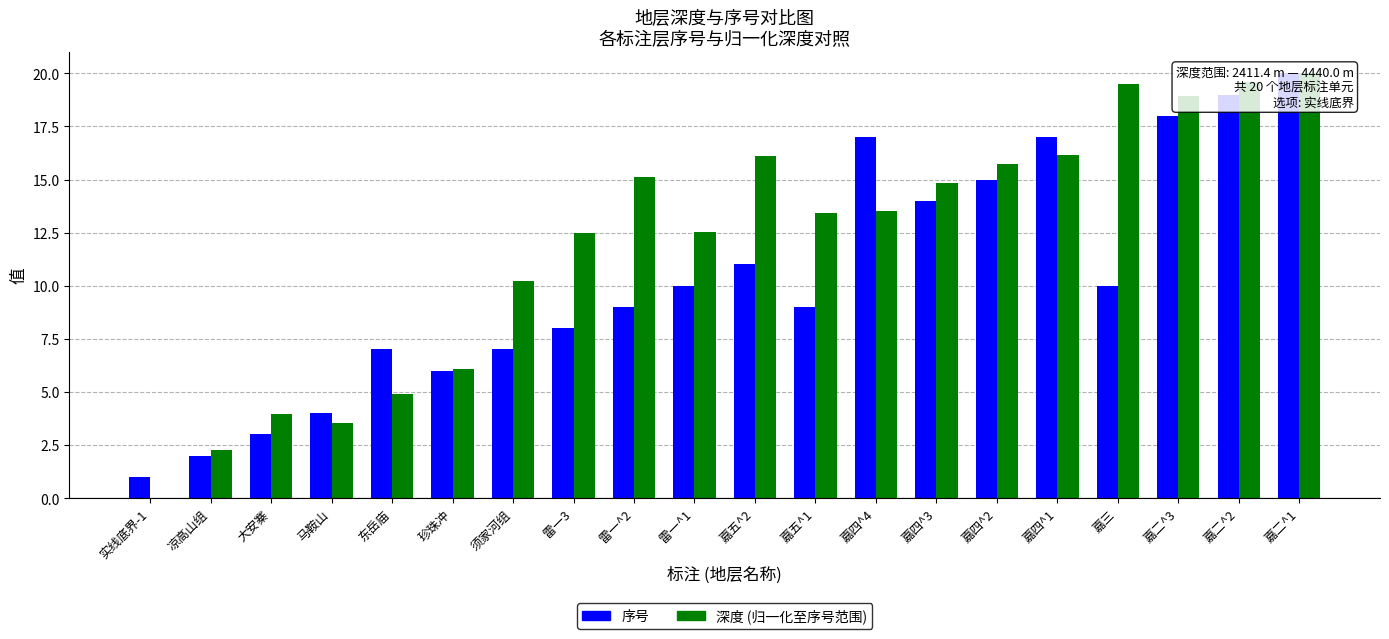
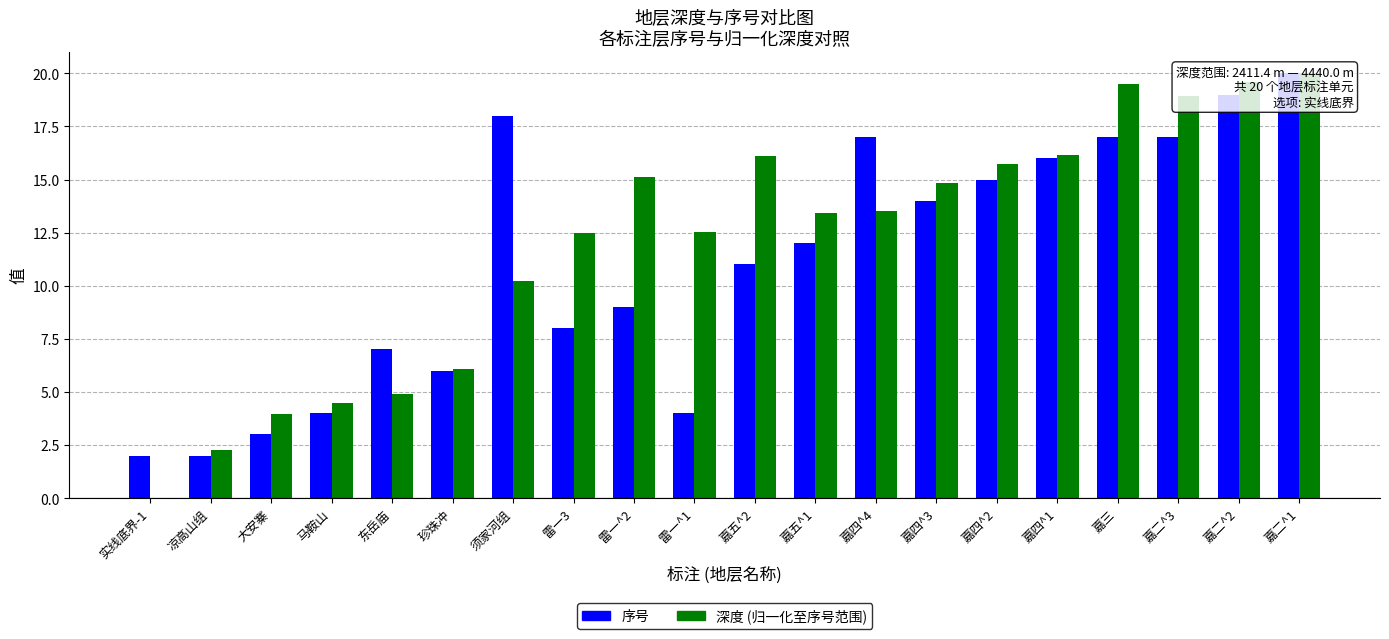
  {
    "序号": {
-     "实线底界-1": 1,
+     "实线底界-1": 2,
      "凉高山组": 2,
      "大安寨": 3,
      "马鞍山": 4,
      "东岳庙": 7,
      "珍珠冲": 6,
-     "须家河组": 7,
+     "须家河组": 18,
      "雷一3": 8,
      "雷一^2": 9,
-     "雷一^1": 10,
+     "雷一^1": 4,
      "嘉五^2": 11,
-     "嘉五^1": 9,
+     "嘉五^1": 12,
      "嘉四^4": 17,
      "嘉四^3": 14,
      "嘉四^2": 15,
-     "嘉四^1": 17,
-     "嘉三": 10,
-     "嘉二^3": 18
+     "嘉四^1": 16,
+     "嘉三": 17,
+     "嘉二^3": 17
    },
    "深度 (归一化至序号范围)": {
      "实线底界-1": 0.0,
      "凉高山组": 2.2,
      "大安寨": 4.0,
-     "马鞍山": 3.6,
+     "马鞍山": 4.5,
      "东岳庙": 4.9,
      "珍珠冲": 6.1,
      "须家河组": 10.2,
      "雷一3": 12.5,
      "雷一^2": 15.1,
      "雷一^1": 12.5,
      "嘉五^2": 16.1,
      "嘉五^1": 13.4,
      "嘉四^4": 13.5,
      "嘉四^3": 14.9,
      "嘉四^2": 15.7,
      "嘉四^1": 16.2,
      "嘉三": 19.5
    }
  }
